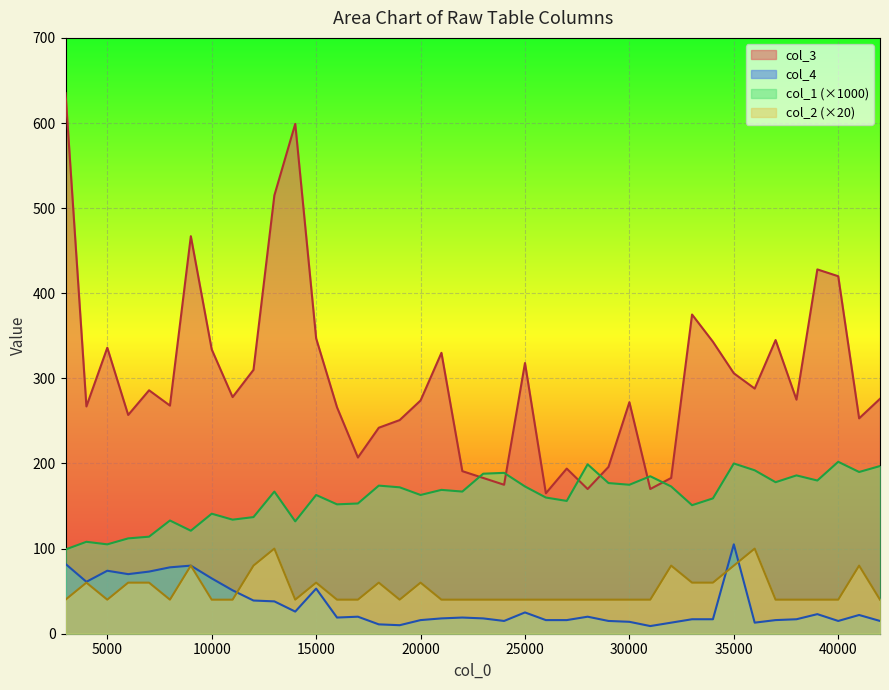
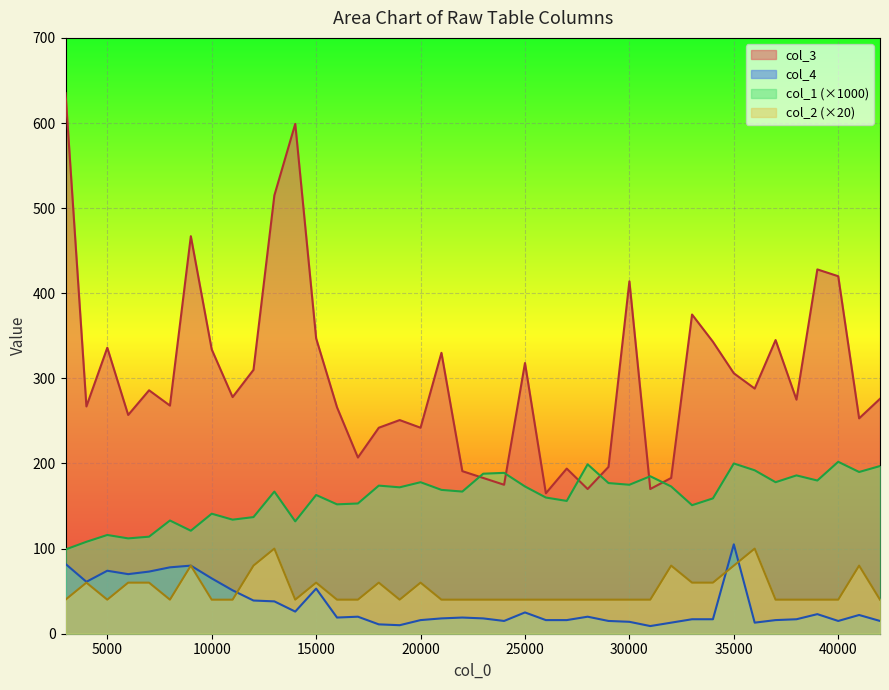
  {
    "col_3": {
      "5000": 340,
      "10000": 330,
      "15000": 350,
-     "20000": 270,
+     "20000": 240,
      "25000": 320,
-     "30000": 270,
+     "30000": 410,
      "35000": 310,
      "40000": 420
    },
    "col_4": {
      "5000": 70,
      "10000": 70,
      "15000": 50,
      "20000": 20,
      "25000": 30,
      "30000": 10,
      "35000": 110,
      "40000": 20
    },
    "col_1 (×1000)": {
-     "5000": 110,
+     "5000": 120,
      "10000": 140,
      "15000": 160,
-     "20000": 160,
+     "20000": 180,
      "25000": 170,
      "30000": 180,
      "35000": 200,
      "40000": 200
    },
    "col_2 (×20)": {
      "5000": 40,
      "10000": 40,
      "15000": 60,
      "20000": 60,
      "25000": 40,
      "30000": 40,
      "35000": 80,
      "40000": 40
    }
  }
